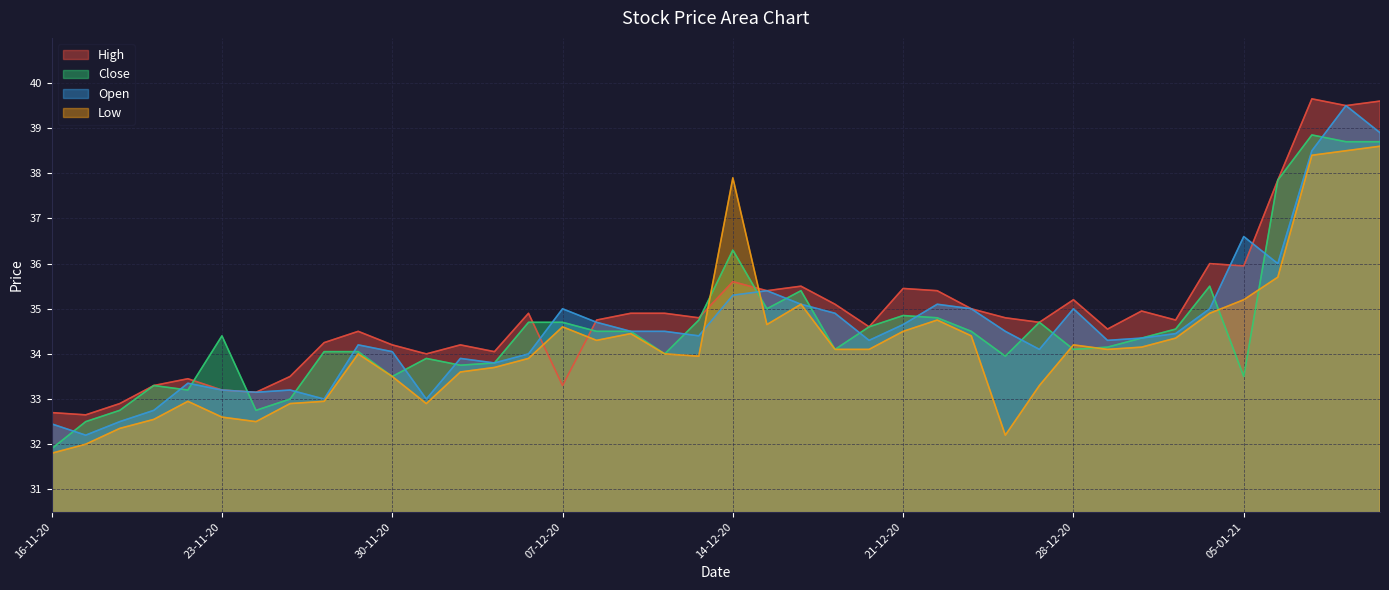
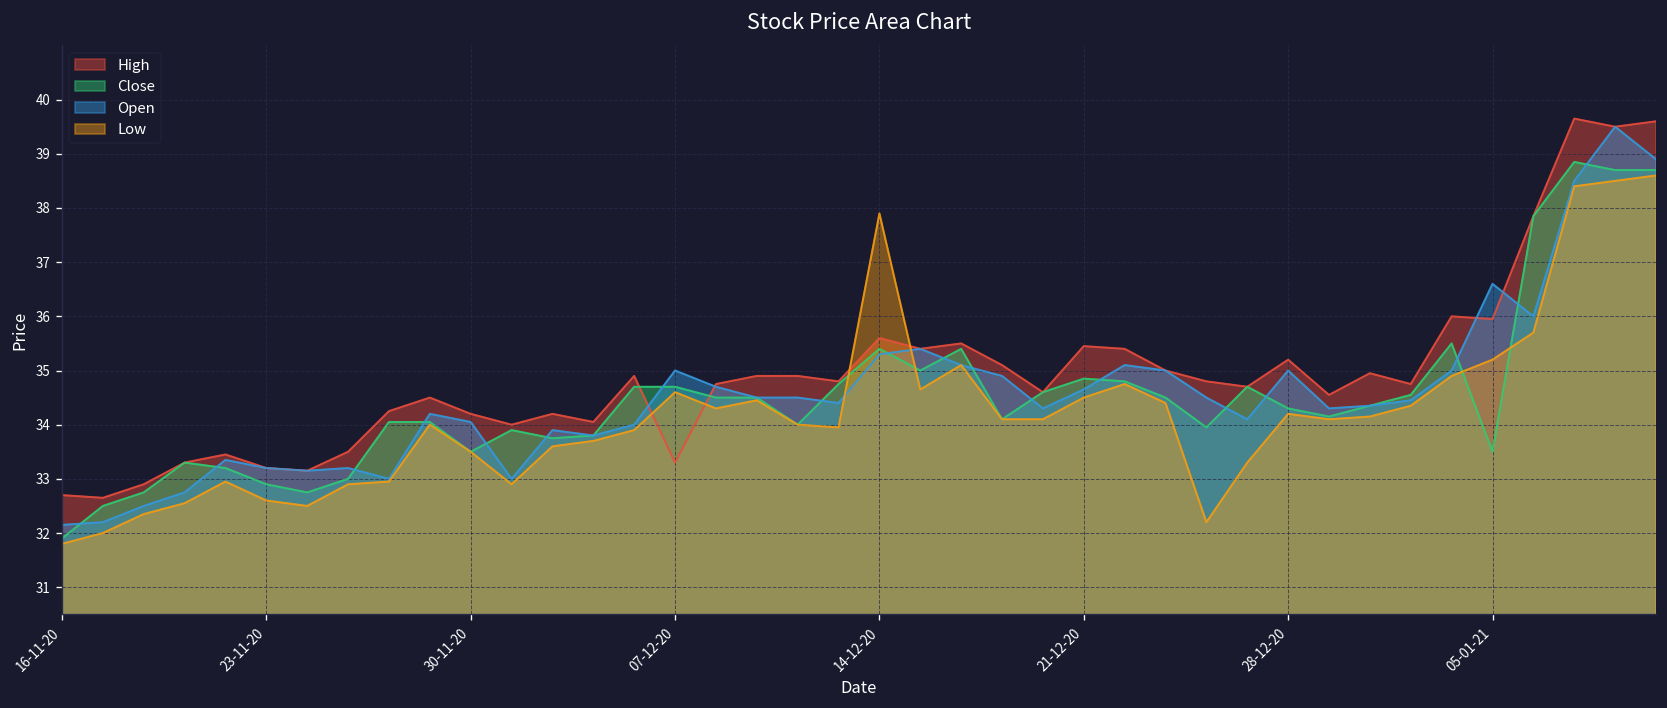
  {
    "High": {
      "16-11-20": 32.7,
      "30-11-20": 34.2,
      "07-12-20": 33.3,
      "14-12-20": 35.6,
      "21-12-20": 35.5,
      "28-12-20": 35.2,
      "05-01-21": 36.0
    },
    "Close": {
      "16-11-20": 31.9,
-     "23-11-20": 34.4,
+     "23-11-20": 32.9,
      "07-12-20": 34.7,
-     "14-12-20": 36.3,
+     "14-12-20": 35.4,
      "21-12-20": 34.9,
-     "28-12-20": 34.1,
+     "28-12-20": 34.3,
      "05-01-21": 33.5
    },
    "Open": {
-     "16-11-20": 32.5,
+     "16-11-20": 32.2,
      "30-11-20": 34.1,
      "07-12-20": 35.0,
      "14-12-20": 35.3,
      "21-12-20": 34.7,
      "28-12-20": 35.0,
      "05-01-21": 36.6
    },
    "Low": {
      "16-11-20": 31.8,
      "23-11-20": 32.6,
      "07-12-20": 34.6,
      "14-12-20": 37.9,
      "21-12-20": 34.5,
      "28-12-20": 34.2,
      "05-01-21": 35.2
    }
  }
